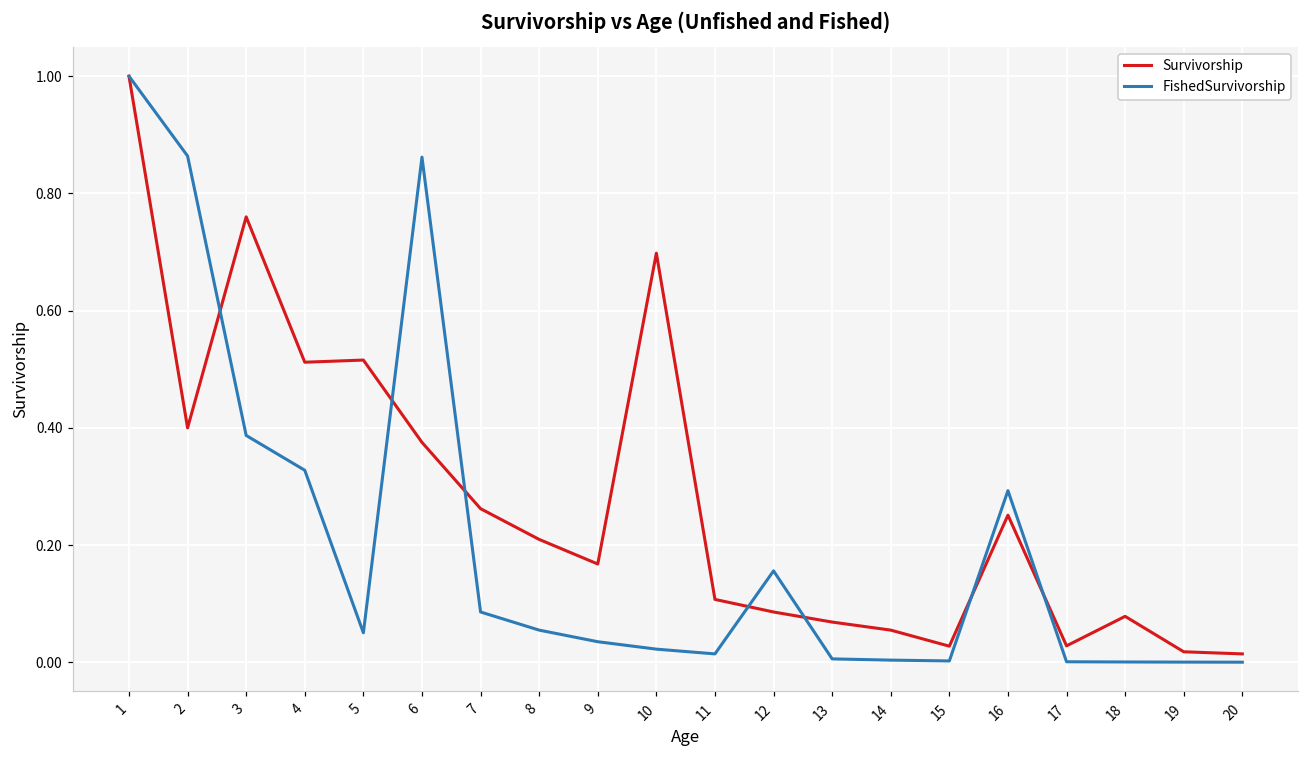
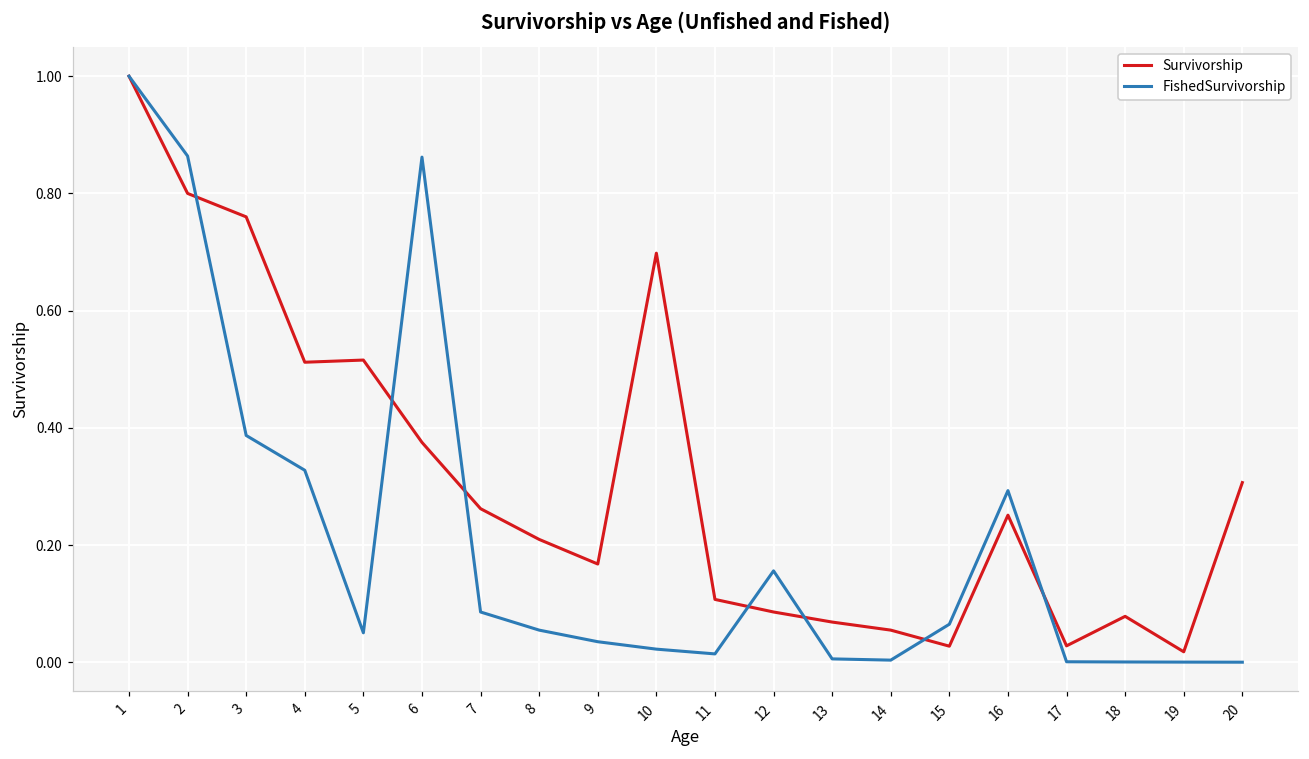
  {
    "Survivorship": {
-     "2": 0.4,
+     "2": 0.8,
      "3": 0.76,
      "4": 0.51,
      "5": 0.52,
      "6": 0.38,
      "7": 0.26,
      "8": 0.21,
      "9": 0.17,
      "10": 0.70,
      "11": 0.11,
      "12": 0.09,
      "13": 0.07,
      "14": 0.05,
      "15": 0.03,
      "16": 0.25,
      "17": 0.03,
      "18": 0.08,
      "19": 0.02,
-     "20": 0.01
+     "20": 0.31
    },
    "FishedSurvivorship": {
      "2": 0.86,
      "3": 0.39,
      "4": 0.33,
      "5": 0.05,
      "6": 0.86,
      "7": 0.09,
      "8": 0.05,
      "9": 0.04,
      "10": 0.02,
      "11": 0.01,
      "12": 0.16,
      "13": 0.01,
      "14": 0.00,
-     "15": 0.00,
+     "15": 0.07,
      "16": 0.29,
      "17": 0.00,
      "18": 0.00,
      "19": 0.00,
      "20": 0.00
    }
  }
